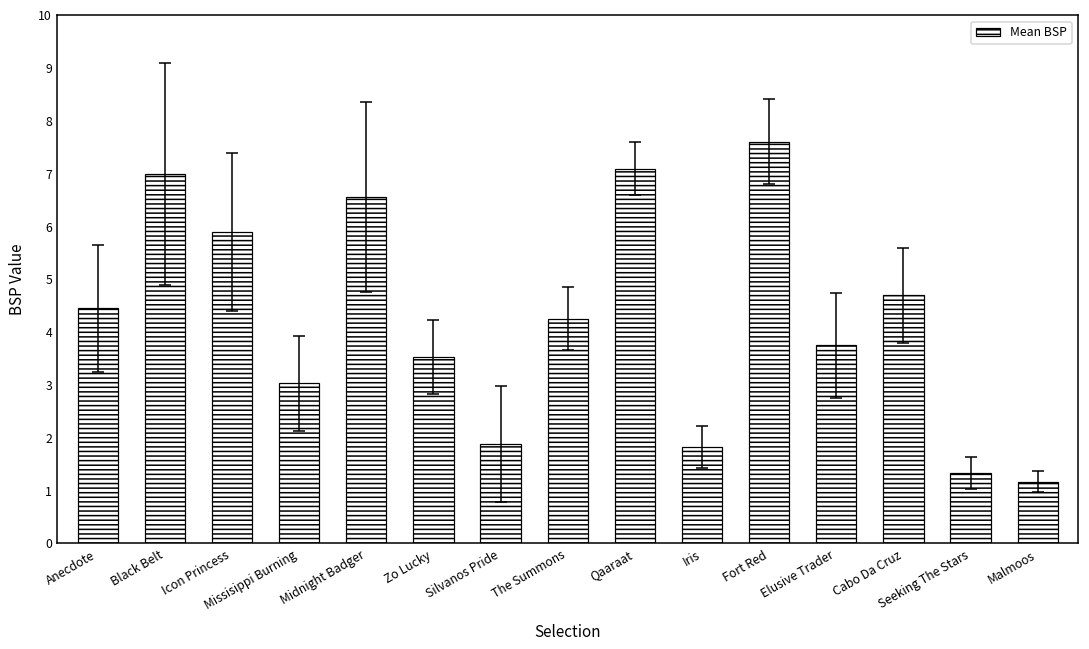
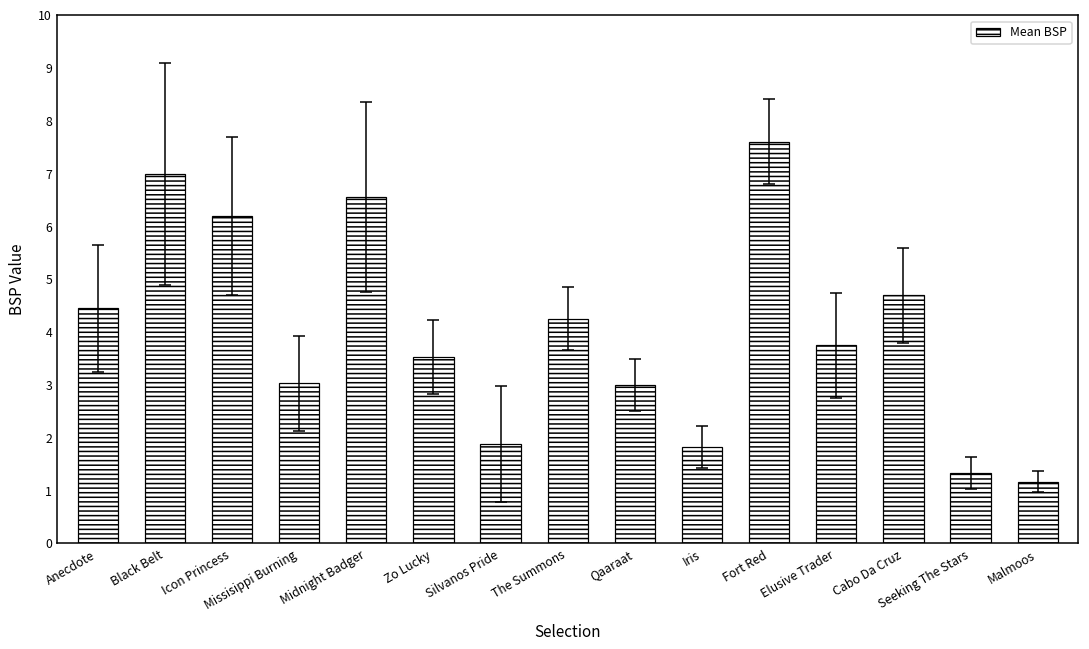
  {
    "Mean BSP": {
      "Anecdote": 4.5,
      "Black Belt": 7.0,
-     "Icon Princess": 5.9,
+     "Icon Princess": 6.2,
      "Missisippi Burning": 3.0,
      "Midnight Badger": 6.6,
      "Zo Lucky": 3.5,
      "Silvanos Pride": 1.9,
      "The Summons": 4.3,
-     "Qaaraat": 7.1,
+     "Qaaraat": 3.0,
      "Iris": 1.8,
      "Fort Red": 7.6,
      "Elusive Trader": 3.8,
      "Cabo Da Cruz": 4.7,
      "Seeking The Stars": 1.3,
      "Malmoos": 1.2
    }
  }
